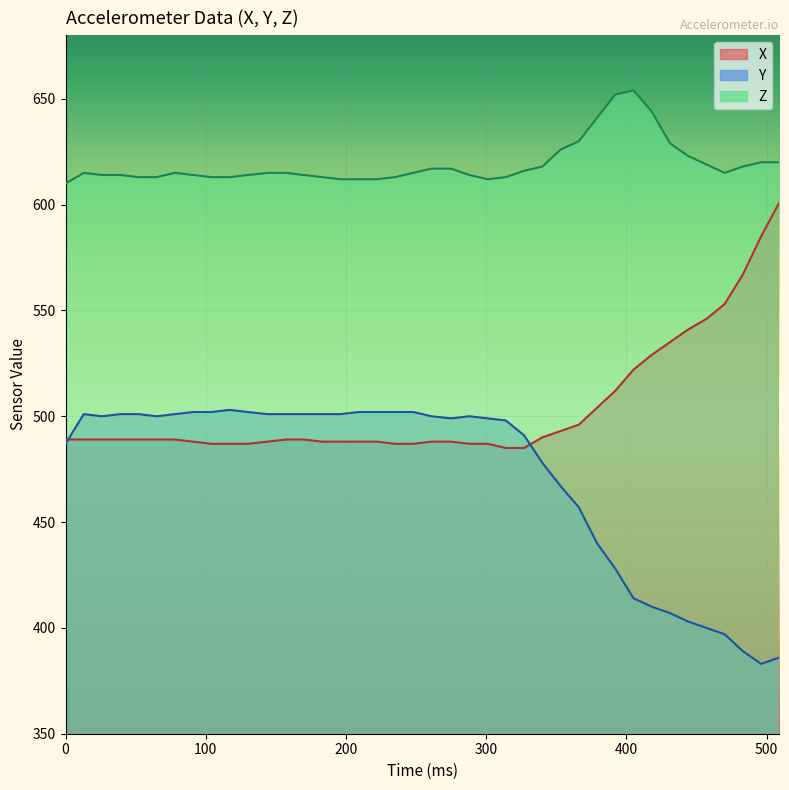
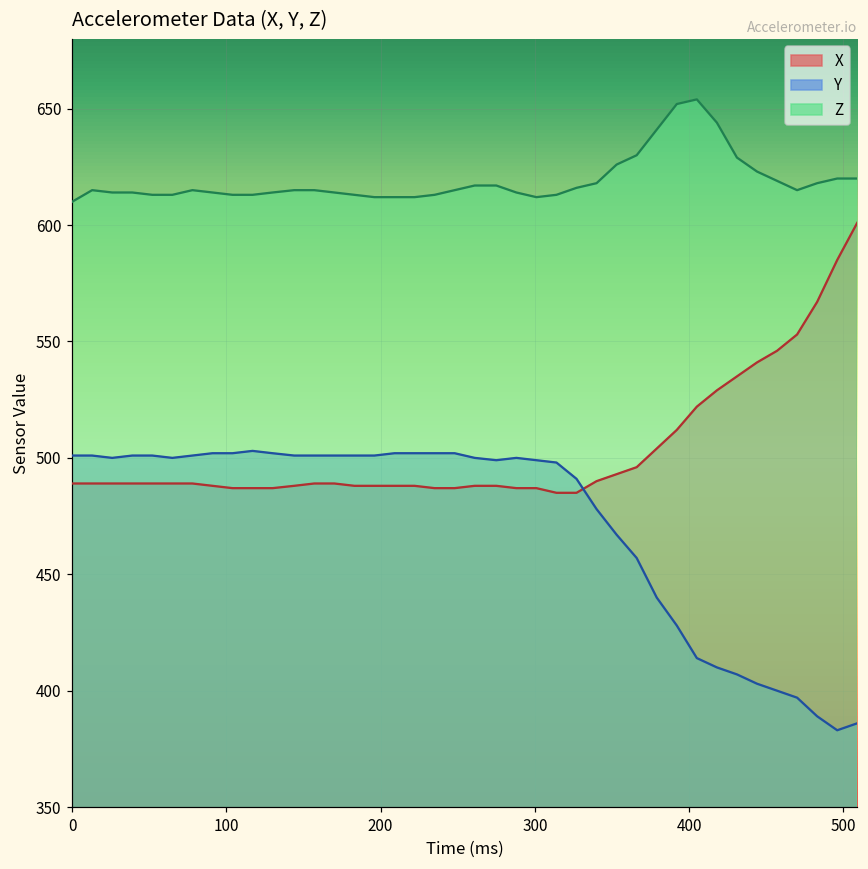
  {
    "X": {
      "0": 489
    },
    "Y": {
-     "0": 487
+     "0": 501
    },
    "Z": {
      "0": 610
    }
  }
